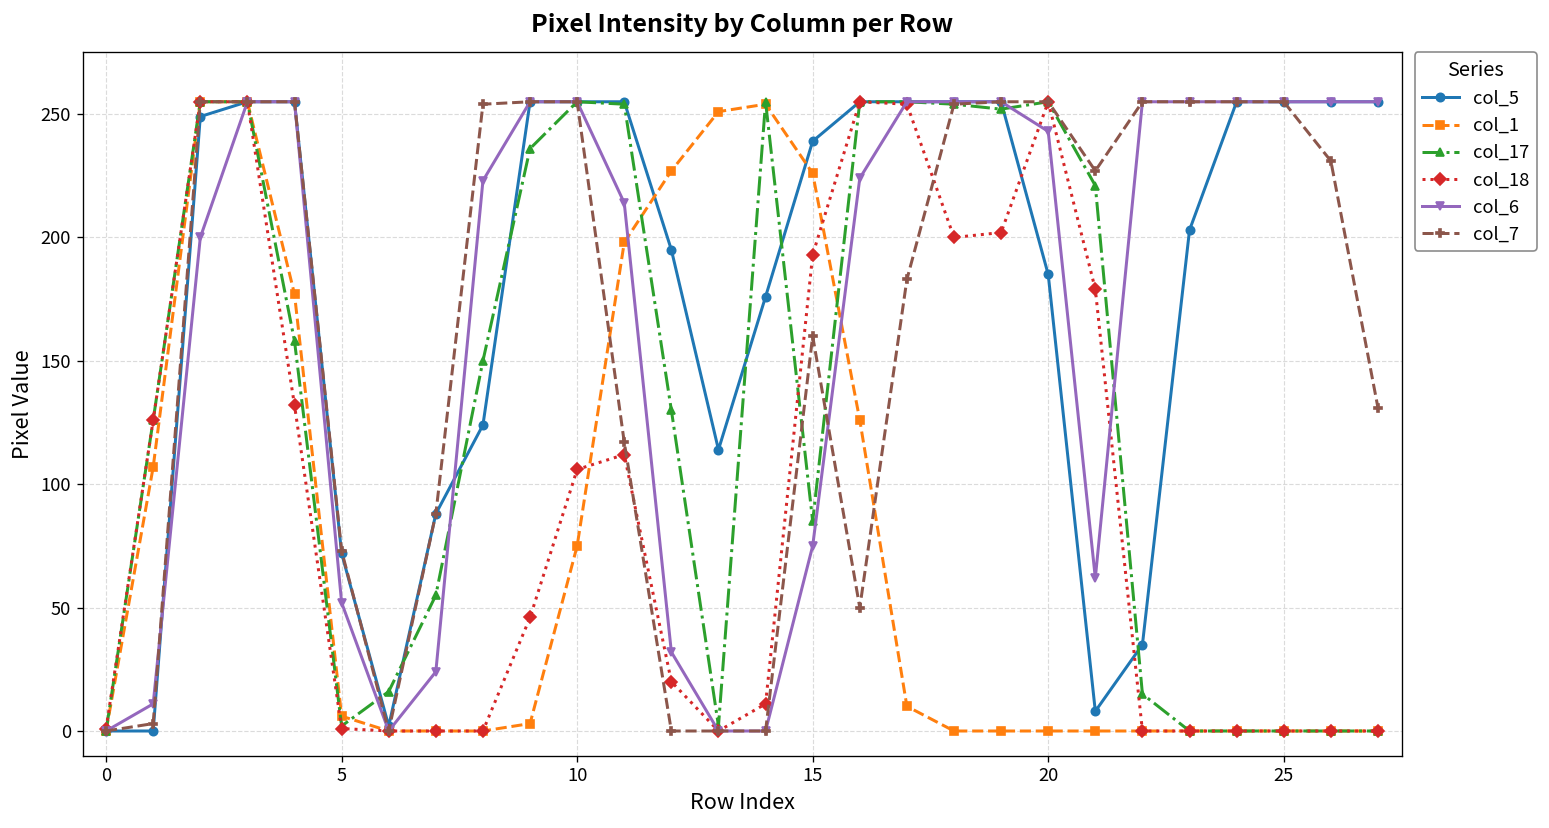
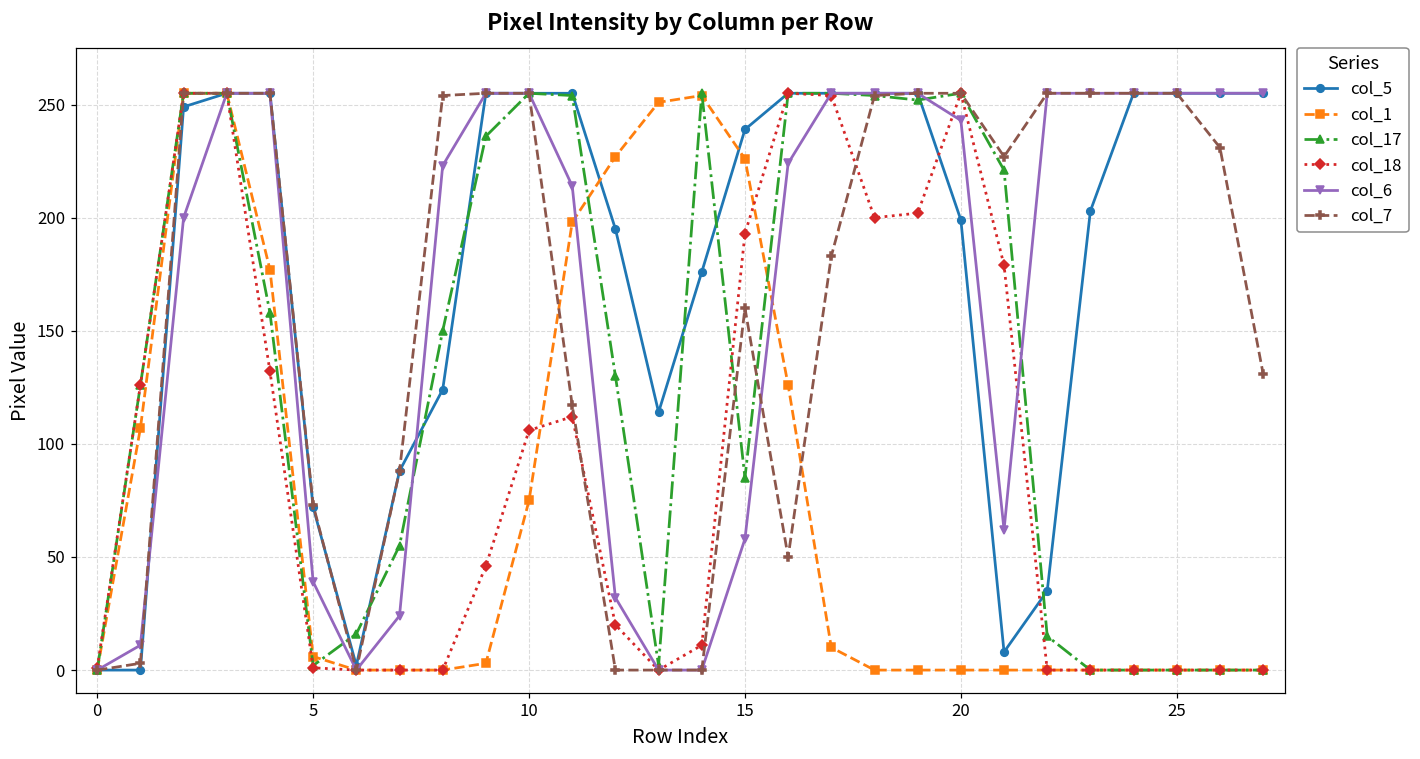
  {
    "col_5": {
      "15": 239,
-     "20": 185
+     "20": 199
    },
    "col_1": {
      "5": 6,
      "10": 75,
      "15": 226,
      "20": 0
    },
    "col_17": {
      "15": 85
    },
    "col_18": {
      "10": 106,
      "15": 193
    },
    "col_6": {
-     "5": 52,
-     "15": 75,
+     "5": 39,
+     "15": 58,
      "20": 243
    },
    "col_7": {
      "15": 160
    }
  }
